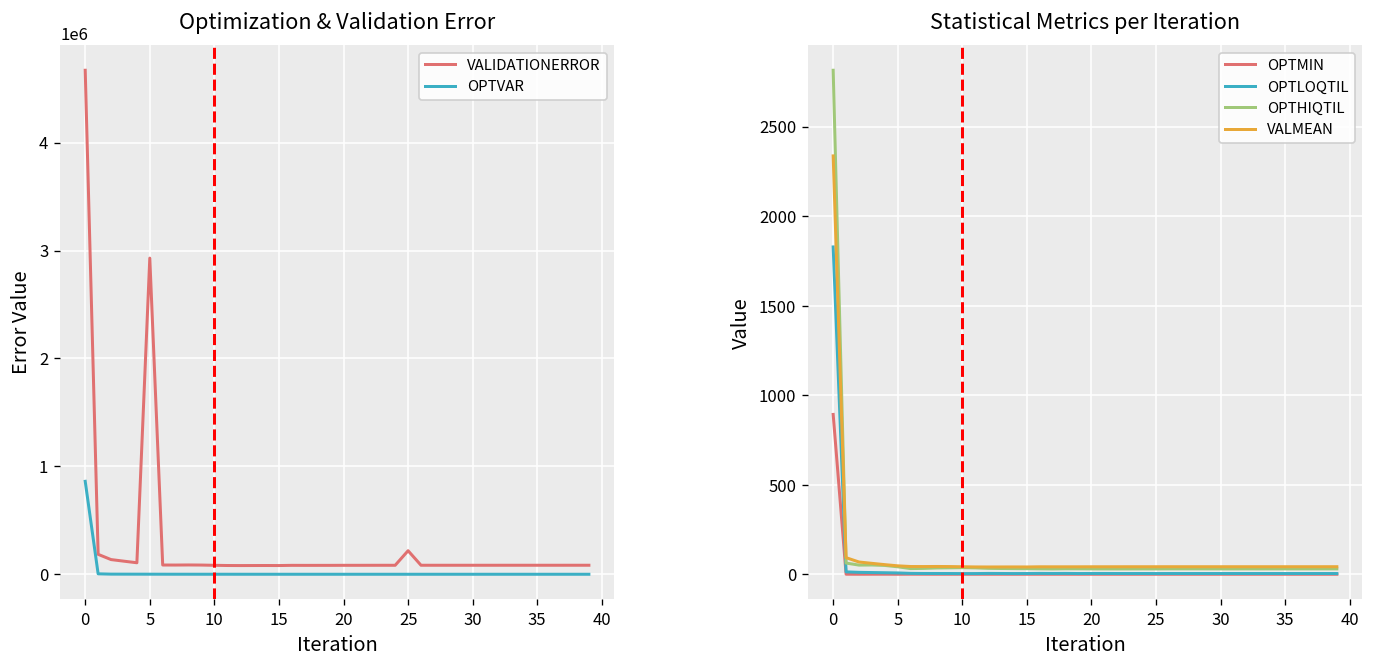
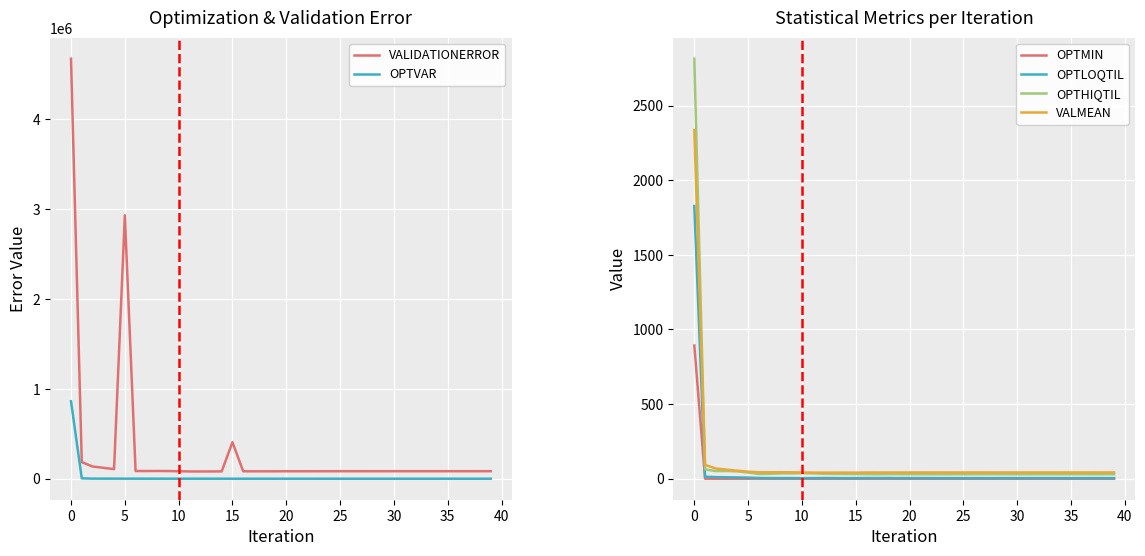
  {
    "Optimization & Validation Error": {
      "VALIDATIONERROR": {
        "0": 4700000,
        "5": 2900000,
        "10": 100000,
-       "15": 100000,
+       "15": 400000,
        "20": 100000,
-       "25": 200000,
+       "25": 100000,
        "30": 100000,
        "35": 100000
      },
      "OPTVAR": {
        "0": 900000,
        "5": 0,
        "10": 0,
        "15": 0,
        "20": 0,
        "25": 0,
        "30": 0,
        "35": 0
      }
    },
    "Statistical Metrics per Iteration": {
      "OPTMIN": {
        "0": 890
      },
      "OPTLOQTIL": {
        "0": 1830
      },
      "OPTHIQTIL": {
        "0": 2810
      },
      "VALMEAN": {
        "0": 2340
      }
    }
  }
